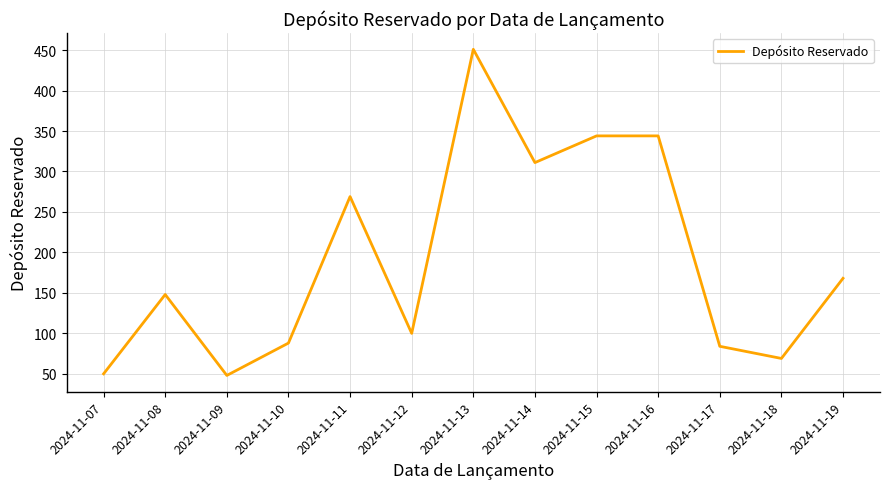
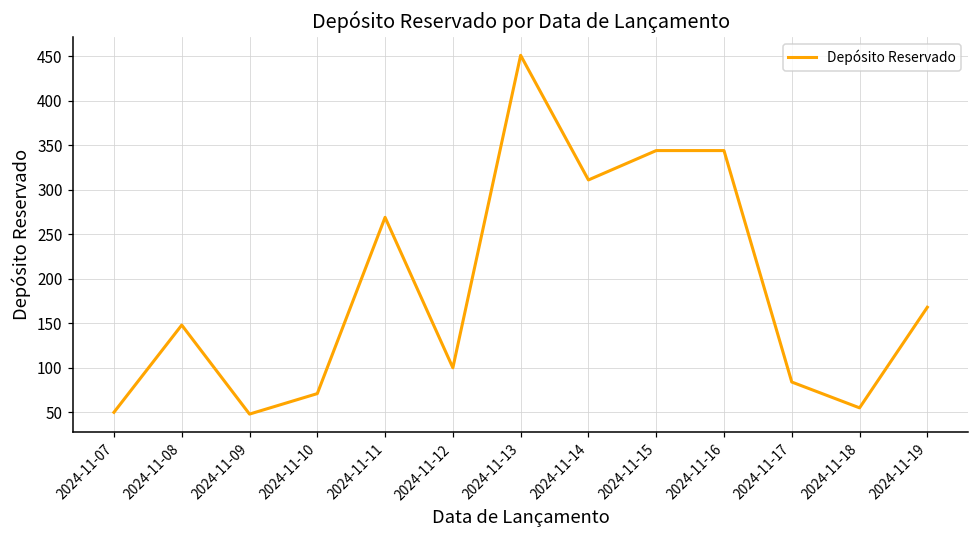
  {
    "2024-11-07": 50,
    "2024-11-08": 150,
    "2024-11-09": 50,
-   "2024-11-10": 90,
+   "2024-11-10": 70,
    "2024-11-11": 270,
    "2024-11-12": 100,
    "2024-11-13": 450,
    "2024-11-14": 310,
    "2024-11-15": 340,
    "2024-11-16": 340,
    "2024-11-17": 80,
-   "2024-11-18": 70,
+   "2024-11-18": 60,
    "2024-11-19": 170
  }
